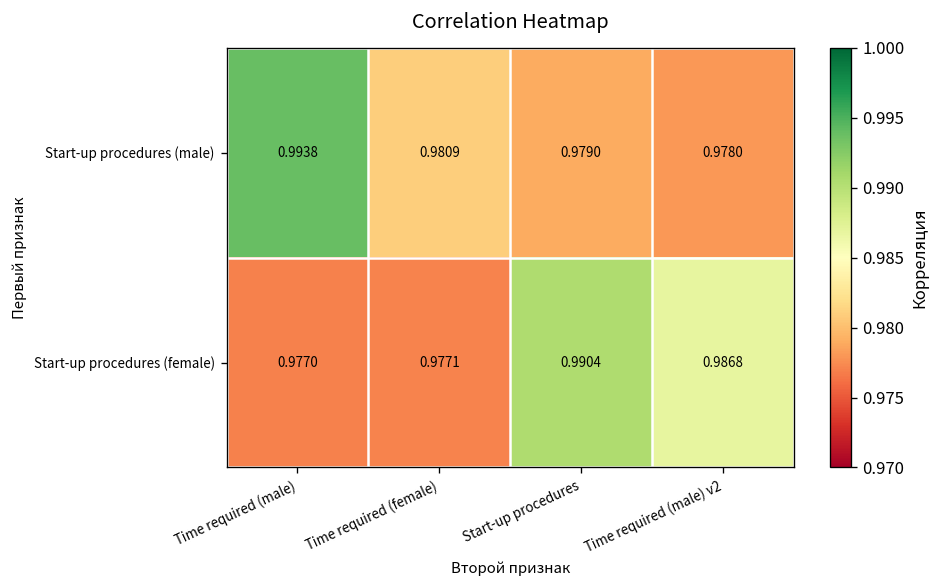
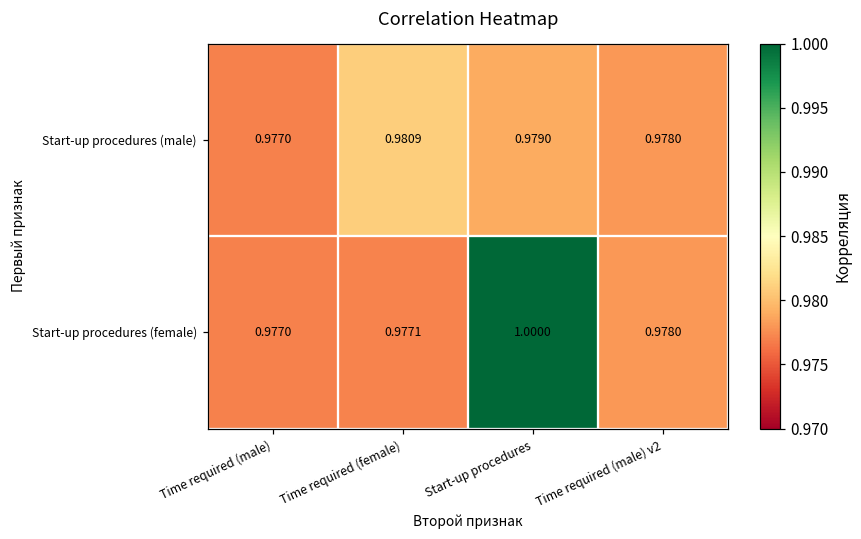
  {
    "Start-up procedures (male)": {
-     "Time required (male)": 0.9938,
+     "Time required (male)": 0.9770,
      "Time required (female)": 0.9809,
      "Start-up procedures": 0.9790,
      "Time required (male) v2": 0.9780
    },
    "Start-up procedures (female)": {
      "Time required (male)": 0.9770,
      "Time required (female)": 0.9771,
-     "Start-up procedures": 0.9904,
-     "Time required (male) v2": 0.9868
+     "Start-up procedures": 1.0000,
+     "Time required (male) v2": 0.9780
    }
  }
